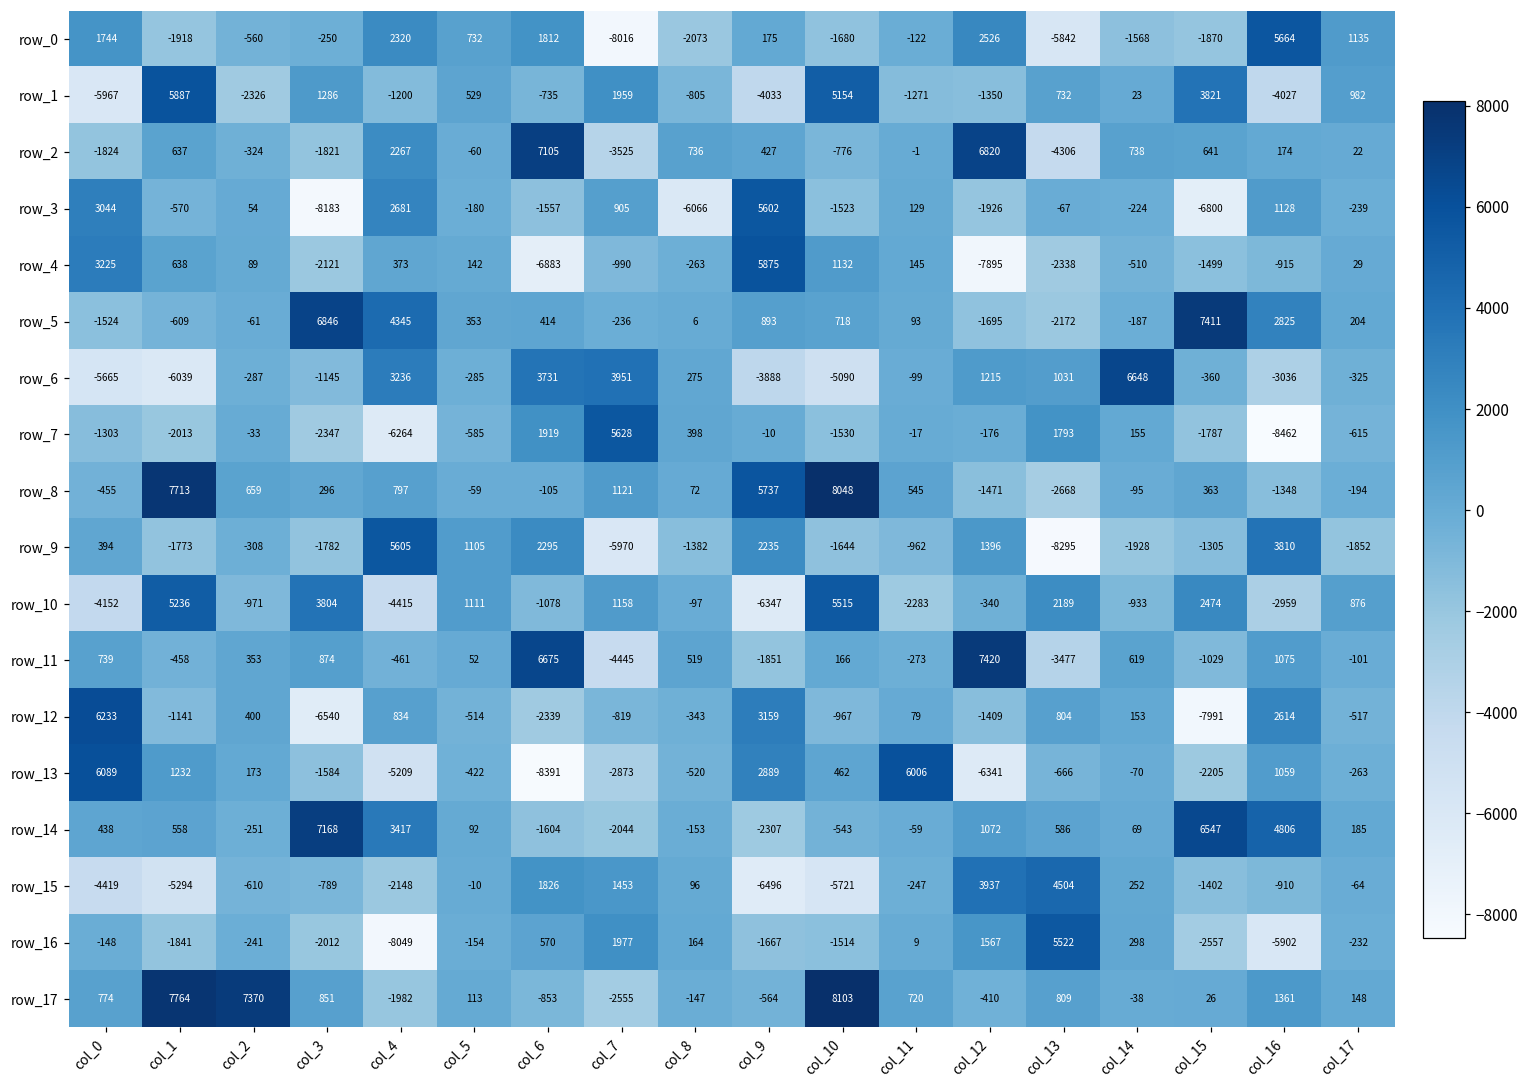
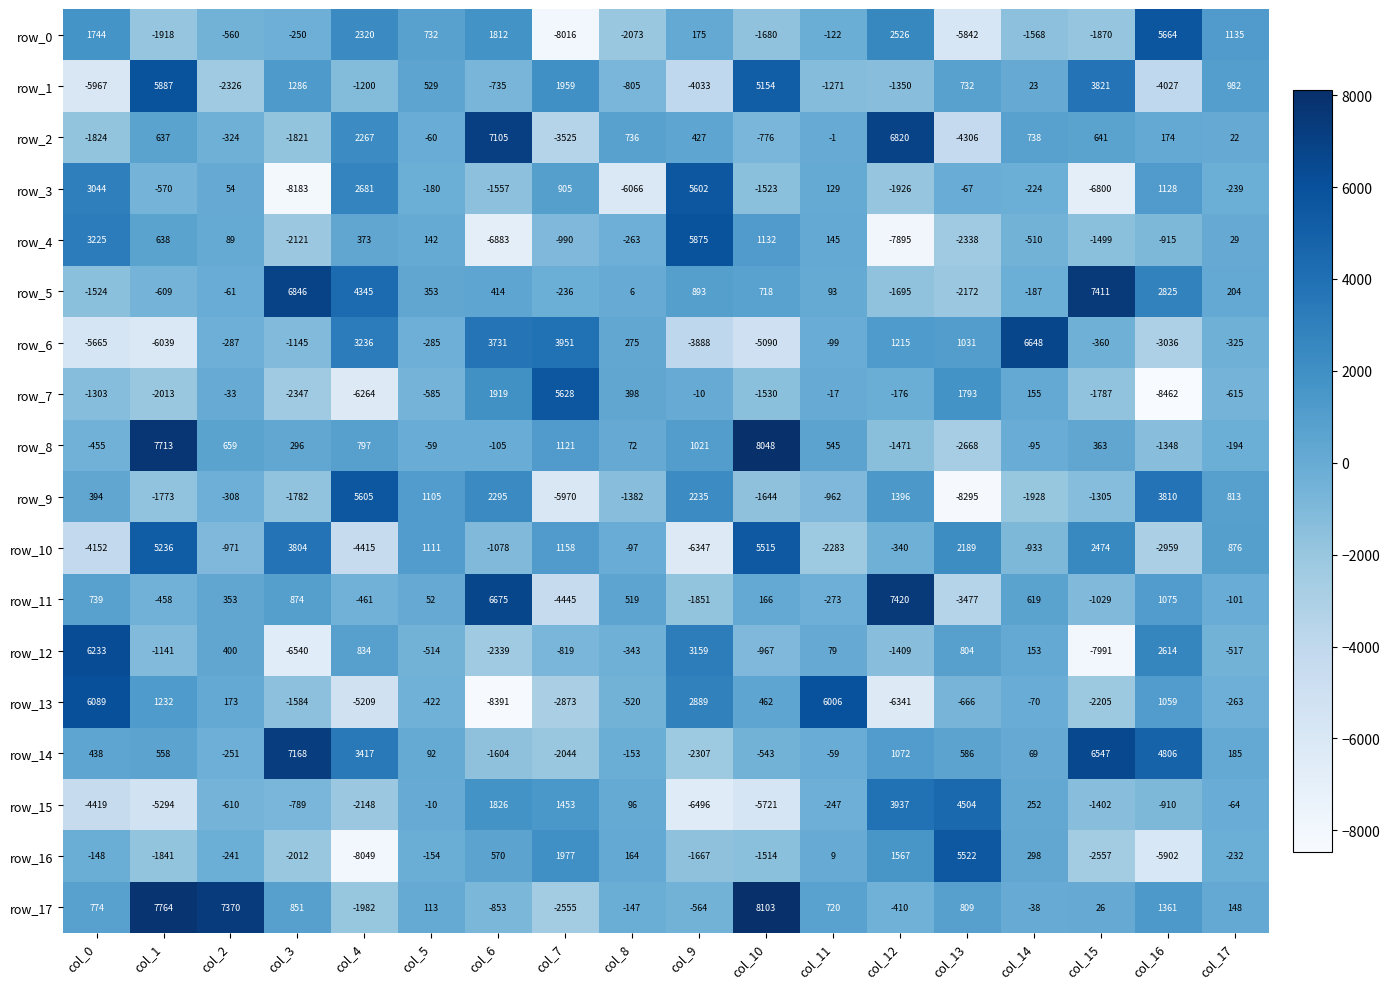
  {
    "row_8": {
      "col_0": -455,
      "col_1": 7713,
      "col_2": 659,
      "col_3": 296,
      "col_4": 797,
      "col_5": -59,
      "col_6": -105,
      "col_7": 1121,
      "col_8": 72,
-     "col_9": 5737,
+     "col_9": 1021,
      "col_10": 8048,
      "col_11": 545,
      "col_12": -1471,
      "col_13": -2668,
      "col_14": -95,
      "col_15": 363,
      "col_16": -1348,
      "col_17": -194
    },
    "row_9": {
      "col_0": 394,
      "col_1": -1773,
      "col_2": -308,
      "col_3": -1782,
      "col_4": 5605,
      "col_5": 1105,
      "col_6": 2295,
      "col_7": -5970,
      "col_8": -1382,
      "col_9": 2235,
      "col_10": -1644,
      "col_11": -962,
      "col_12": 1396,
      "col_13": -8295,
      "col_14": -1928,
      "col_15": -1305,
      "col_16": 3810,
-     "col_17": -1852
+     "col_17": 813
    }
  }
